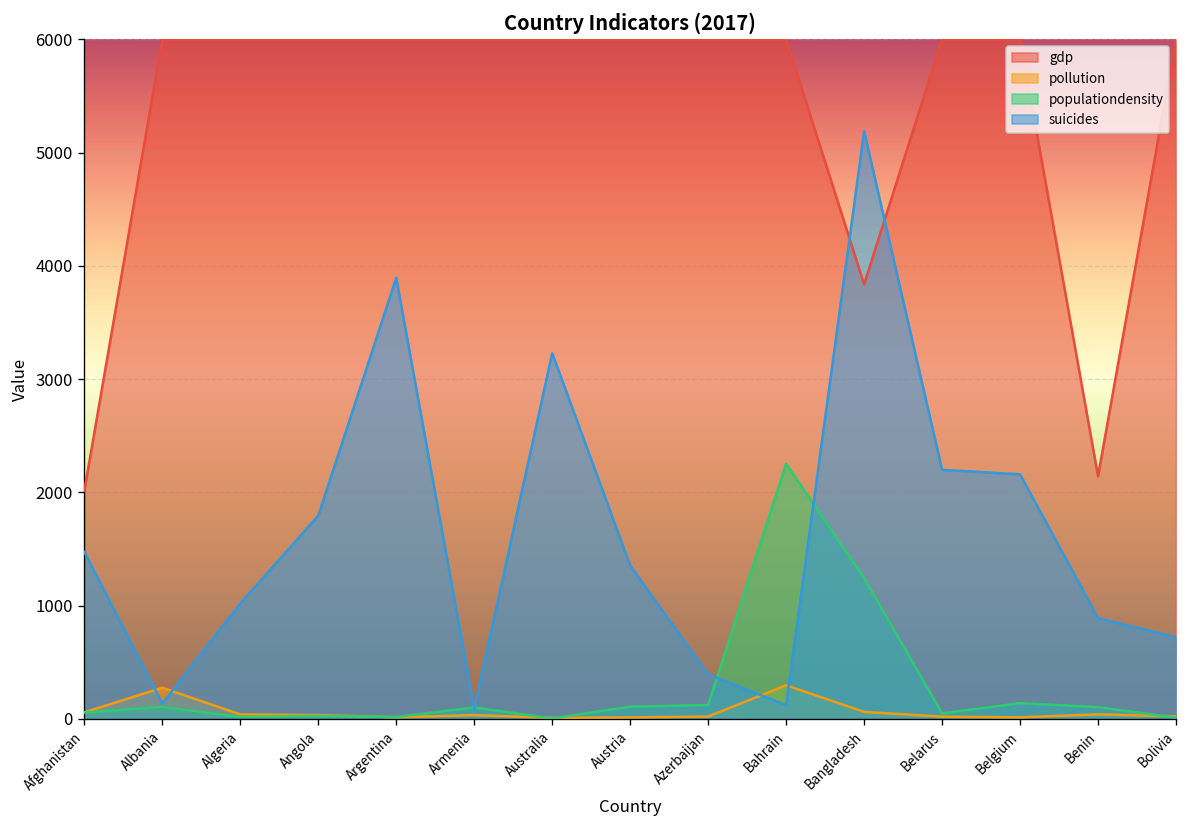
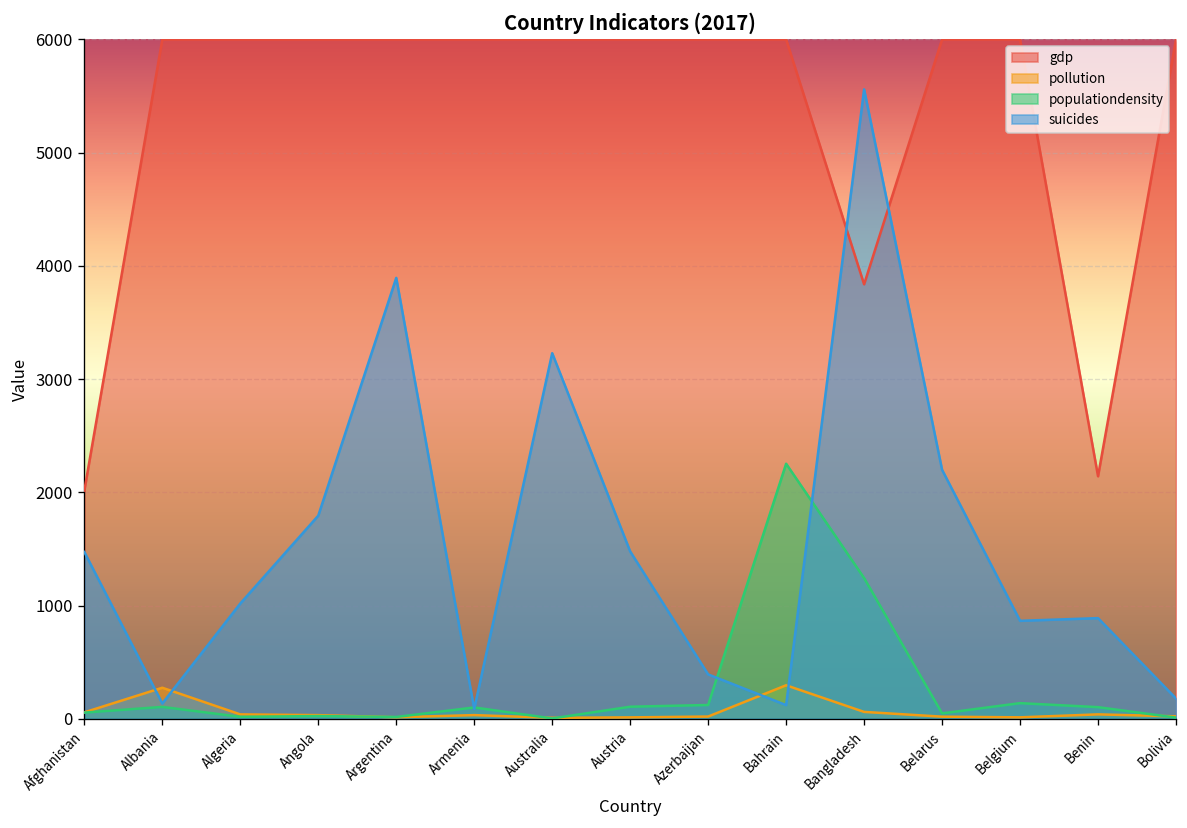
  {
    "gdp": {
      "Afghanistan": 2000,
      "Albania": 6000,
      "Algeria": 6000,
      "Angola": 6000,
      "Argentina": 6000,
      "Armenia": 6000,
      "Australia": 6000,
      "Austria": 6000,
      "Azerbaijan": 6000,
      "Bahrain": 6000,
      "Bangladesh": 3800,
      "Belarus": 6000,
      "Belgium": 6000,
      "Benin": 2100,
      "Bolivia": 6000
    },
    "pollution": {
      "Albania": 300,
      "Armenia": 0,
      "Austria": 0,
      "Azerbaijan": 0,
      "Bahrain": 300,
      "Bangladesh": 100,
      "Belarus": 0,
      "Belgium": 0,
      "Benin": 0
    },
    "populationdensity": {
      "Albania": 100,
      "Austria": 100,
      "Azerbaijan": 100,
      "Bahrain": 2300,
      "Bangladesh": 1200,
      "Belarus": 0,
      "Belgium": 100,
      "Benin": 100
    },
    "suicides": {
      "Afghanistan": 1500,
      "Albania": 100,
      "Algeria": 1000,
      "Angola": 1800,
      "Argentina": 3900,
      "Australia": 3200,
-     "Austria": 1400,
+     "Austria": 1500,
      "Azerbaijan": 400,
      "Bahrain": 100,
-     "Bangladesh": 5200,
+     "Bangladesh": 5600,
      "Belarus": 2200,
-     "Belgium": 2200,
+     "Belgium": 900,
      "Benin": 900,
-     "Bolivia": 700
+     "Bolivia": 200
    }
  }
